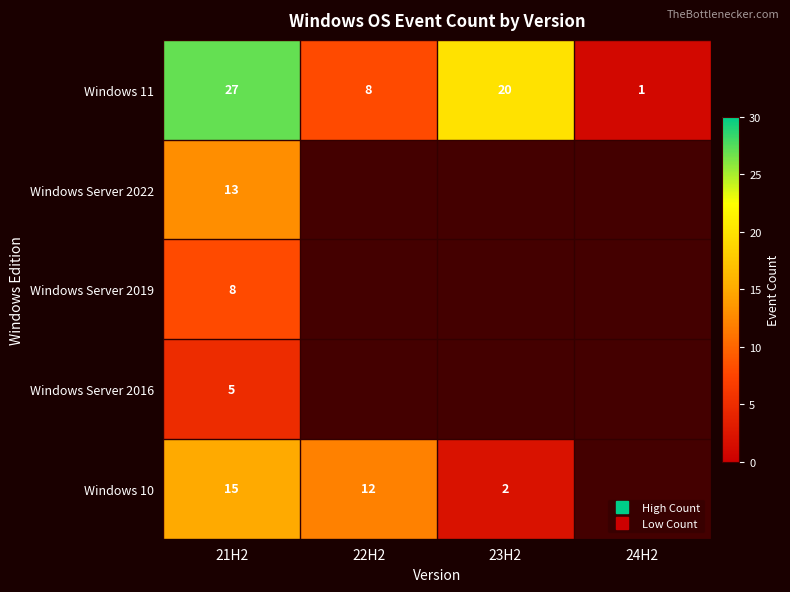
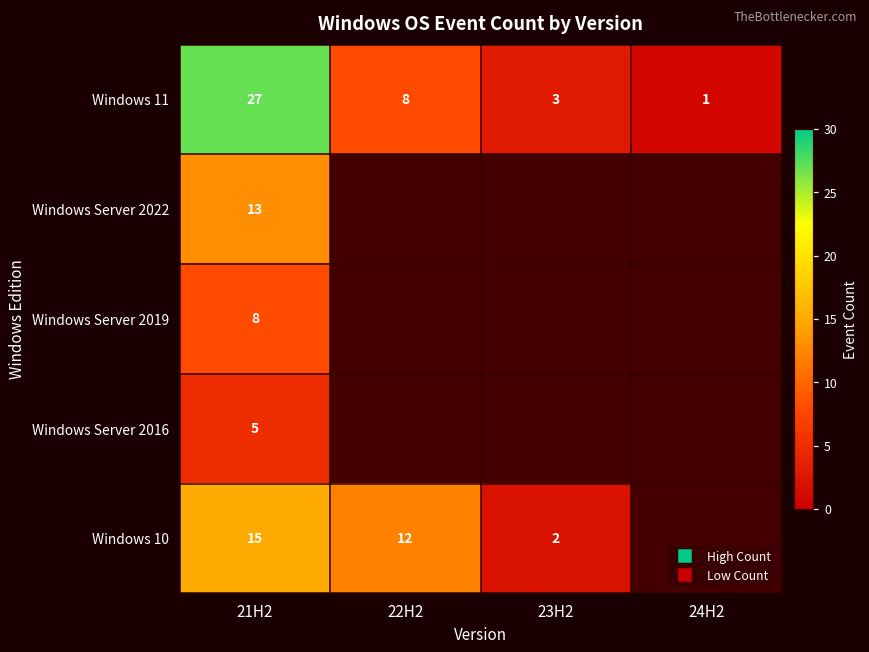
  {
    "Windows 11": {
      "21H2": 27,
      "22H2": 8,
-     "23H2": 20,
+     "23H2": 3,
      "24H2": 1
    },
    "Windows Server 2022": {
      "21H2": 13
    },
    "Windows Server 2019": {
      "21H2": 8
    },
    "Windows Server 2016": {
      "21H2": 5
    },
    "Windows 10": {
      "21H2": 15,
      "22H2": 12,
      "23H2": 2
    }
  }
